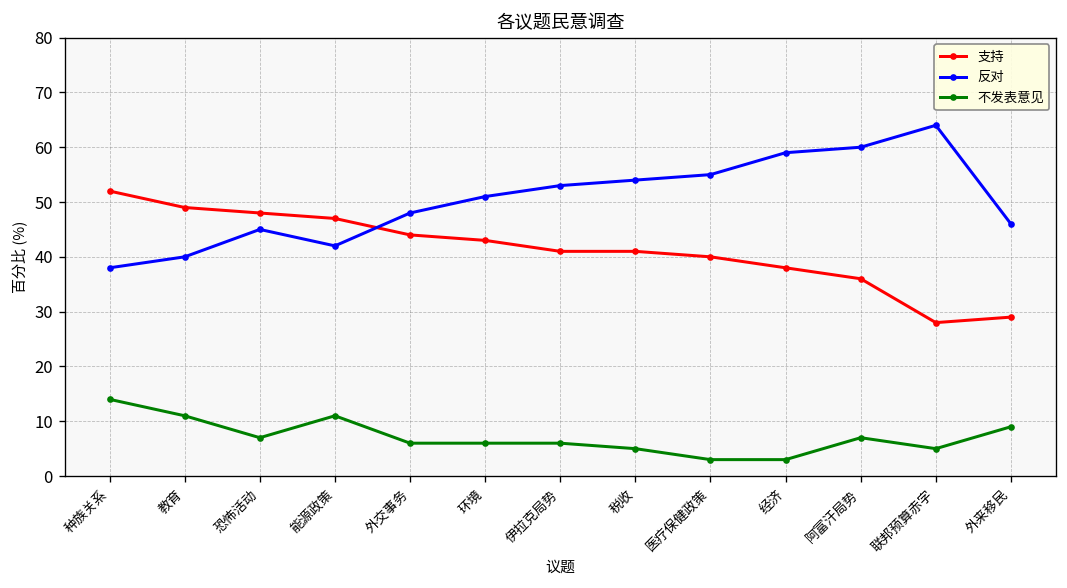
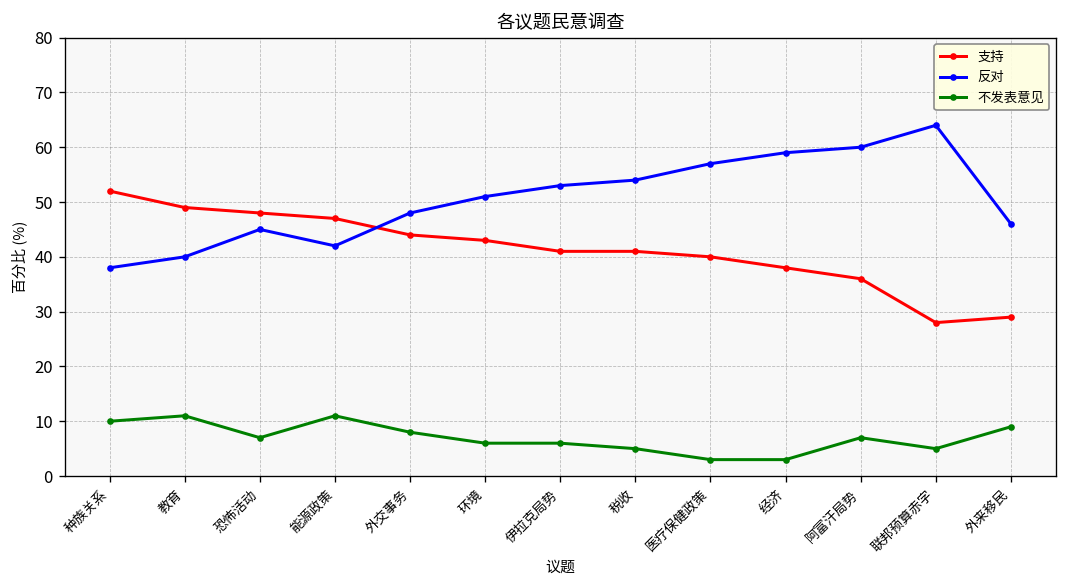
  {
    "支持": {
      "种族关系": 52,
      "教育": 49,
      "恐怖活动": 48,
      "能源政策": 47,
      "外交事务": 44,
      "环境": 43,
      "伊拉克局势": 41,
      "税收": 41,
      "医疗保健政策": 40,
      "经济": 38,
      "阿富汗局势": 36,
      "联邦预算赤字": 28,
      "外来移民": 29
    },
    "反对": {
      "种族关系": 38,
      "教育": 40,
      "恐怖活动": 45,
      "能源政策": 42,
      "外交事务": 48,
      "环境": 51,
      "伊拉克局势": 53,
      "税收": 54,
-     "医疗保健政策": 55,
+     "医疗保健政策": 57,
      "经济": 59,
      "阿富汗局势": 60,
      "联邦预算赤字": 64,
      "外来移民": 46
    },
    "不发表意见": {
-     "种族关系": 14,
+     "种族关系": 10,
      "教育": 11,
      "恐怖活动": 7,
      "能源政策": 11,
-     "外交事务": 6,
+     "外交事务": 8,
      "环境": 6,
      "伊拉克局势": 6,
      "税收": 5,
      "医疗保健政策": 3,
      "经济": 3,
      "阿富汗局势": 7,
      "联邦预算赤字": 5,
      "外来移民": 9
    }
  }
